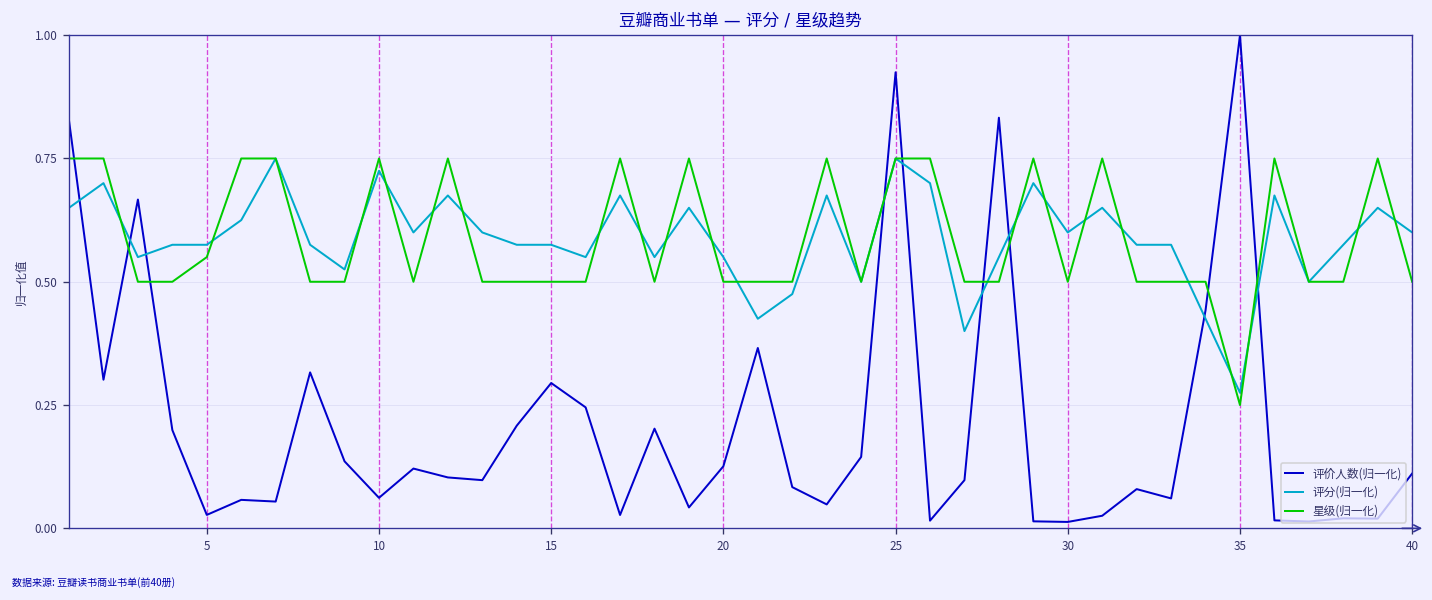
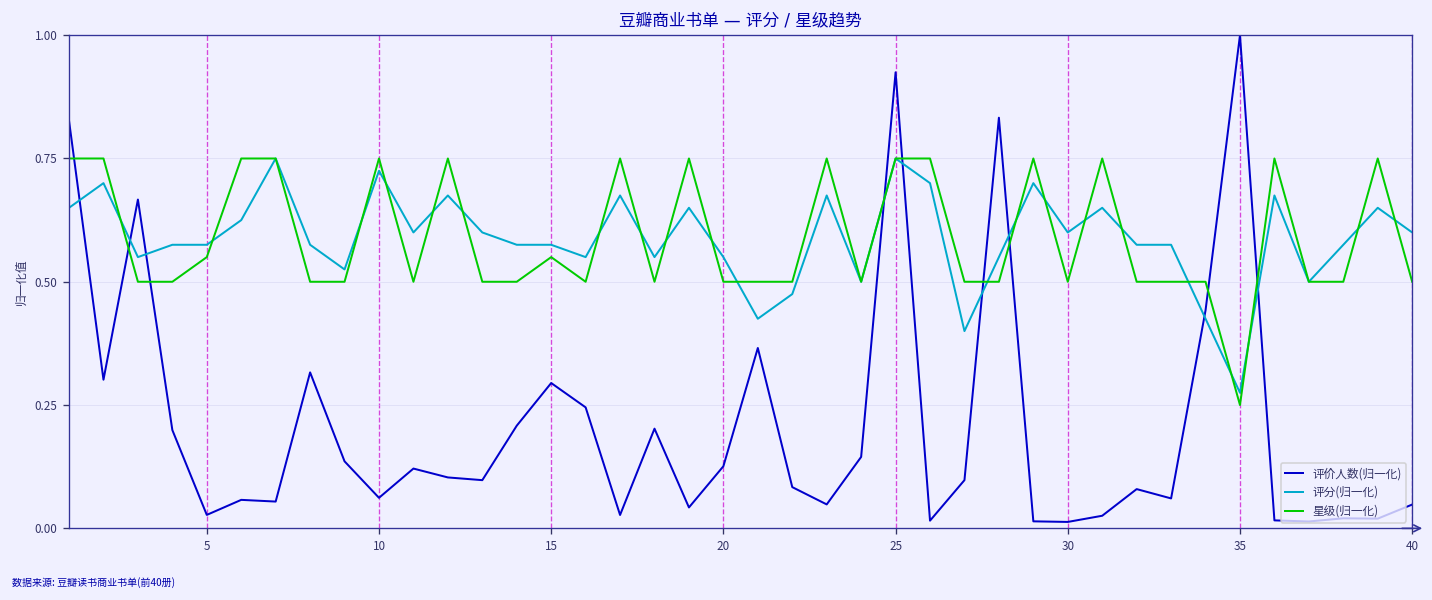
  {
    "评价人数(归一化)": {
      "5": 0.03,
      "10": 0.06,
      "15": 0.29,
      "20": 0.13,
      "25": 0.92,
      "30": 0.01,
      "35": 1.00,
-     "40": 0.11
+     "40": 0.05
    },
    "评分(归一化)": {
      "5": 0.58,
      "10": 0.73,
      "15": 0.58,
      "20": 0.55,
      "30": 0.60,
      "35": 0.27,
      "40": 0.60
    },
    "星级(归一化)": {
      "5": 0.55,
      "10": 0.75,
-     "15": 0.50,
+     "15": 0.55,
      "20": 0.50,
      "30": 0.50,
      "35": 0.25,
      "40": 0.50
    }
  }
